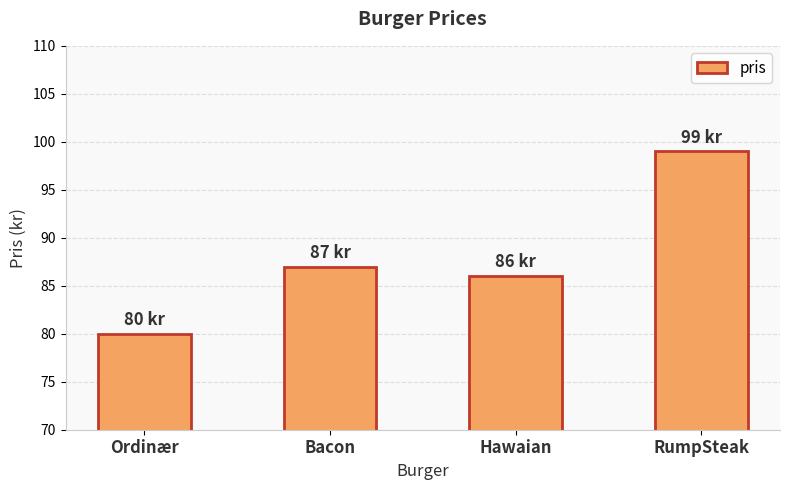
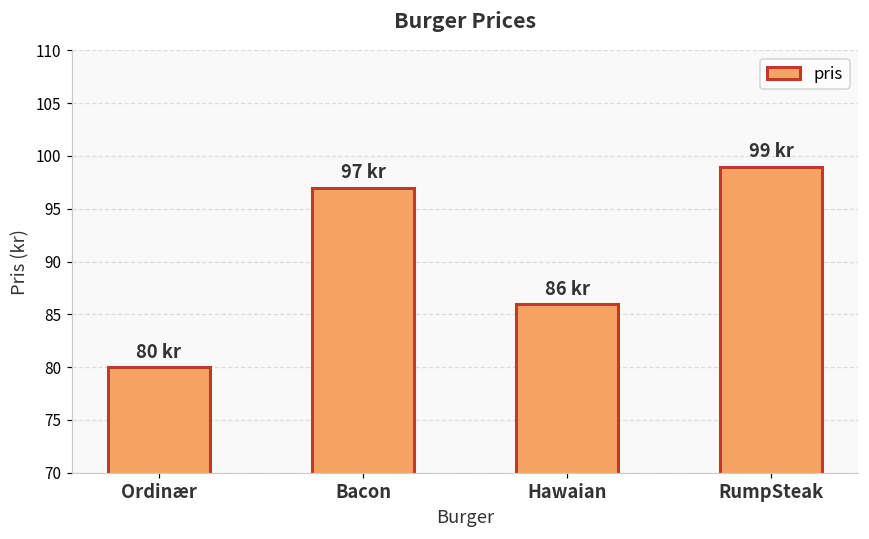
  {
    "Ordinær": 80,
-   "Bacon": 87,
+   "Bacon": 97,
    "Hawaian": 86,
    "RumpSteak": 99
  }
